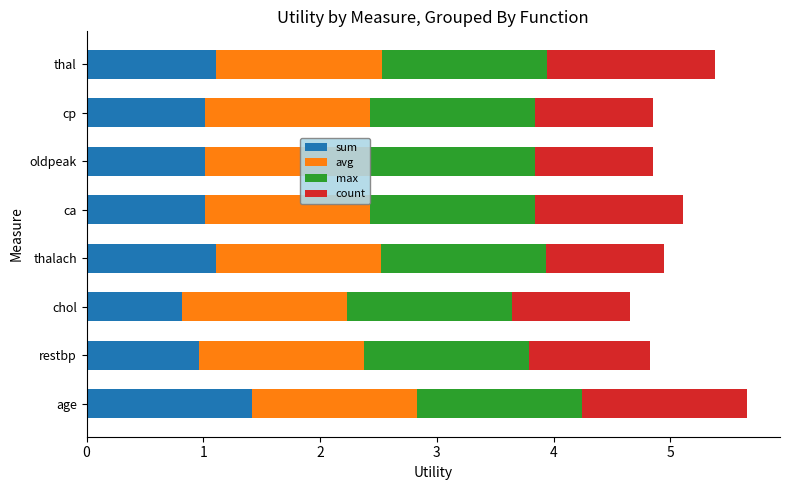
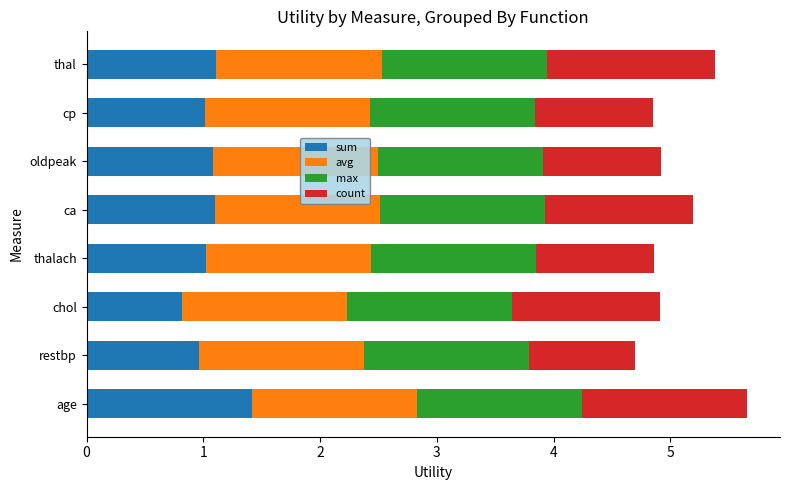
  {
    "sum": {
      "thal": 1.11,
      "cp": 1.01,
-     "oldpeak": 1.01,
-     "ca": 1.02,
-     "thalach": 1.10,
+     "oldpeak": 1.08,
+     "ca": 1.10,
+     "thalach": 1.02,
      "chol": 0.81,
      "restbp": 0.96,
      "age": 1.41
    },
    "avg": {
      "thal": 1.41,
      "cp": 1.41,
      "ca": 1.41,
      "thalach": 1.41,
      "chol": 1.41,
      "restbp": 1.41,
      "age": 1.41
    },
    "max": {
      "thal": 1.41,
      "cp": 1.41,
      "oldpeak": 1.41,
      "ca": 1.41,
      "thalach": 1.41,
      "chol": 1.41,
      "restbp": 1.41,
      "age": 1.41
    },
    "count": {
      "thal": 1.44,
      "cp": 1.01,
      "oldpeak": 1.01,
      "ca": 1.27,
      "thalach": 1.01,
-     "chol": 1.01,
-     "restbp": 1.03,
+     "chol": 1.27,
+     "restbp": 0.91,
      "age": 1.41
    }
  }
